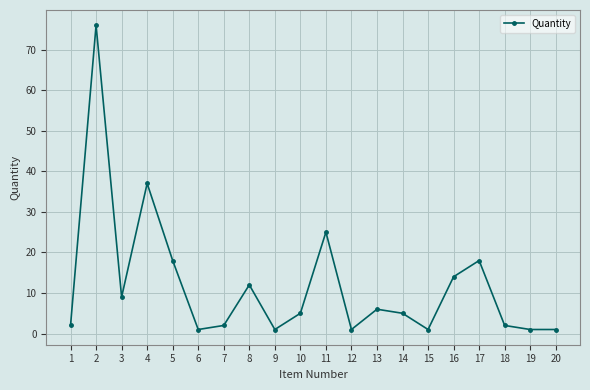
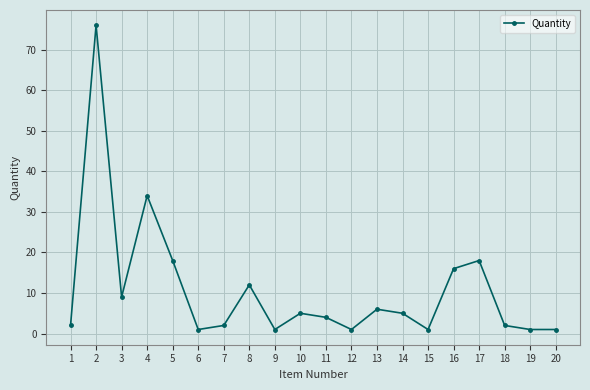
  {
    "1": 2,
    "2": 76,
    "3": 9,
-   "4": 37,
+   "4": 34,
    "5": 18,
    "6": 1,
    "7": 2,
    "8": 12,
    "9": 1,
    "10": 5,
-   "11": 25,
+   "11": 4,
    "12": 1,
    "13": 6,
    "14": 5,
    "15": 1,
-   "16": 14,
+   "16": 16,
    "17": 18,
    "18": 2,
    "19": 1,
    "20": 1
  }
